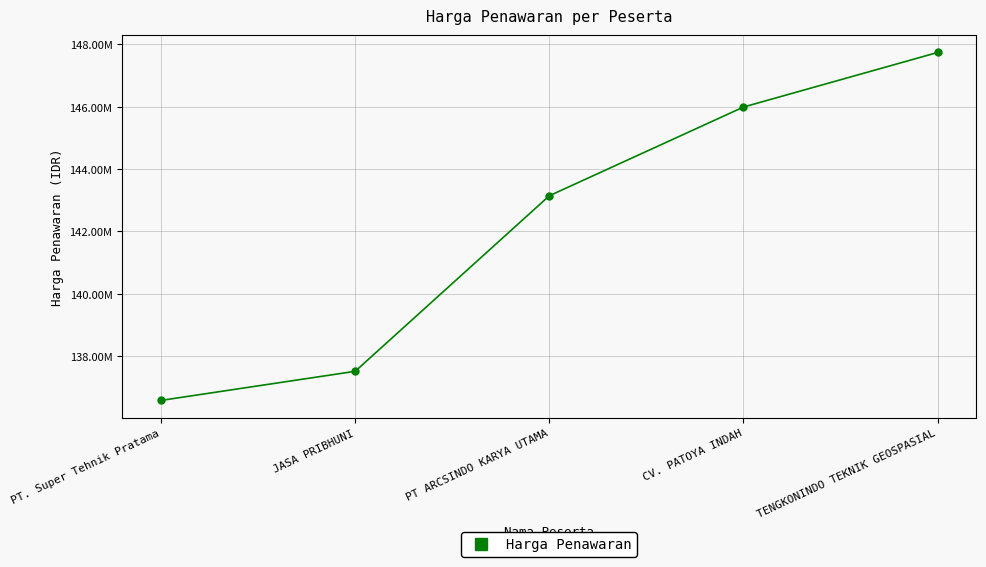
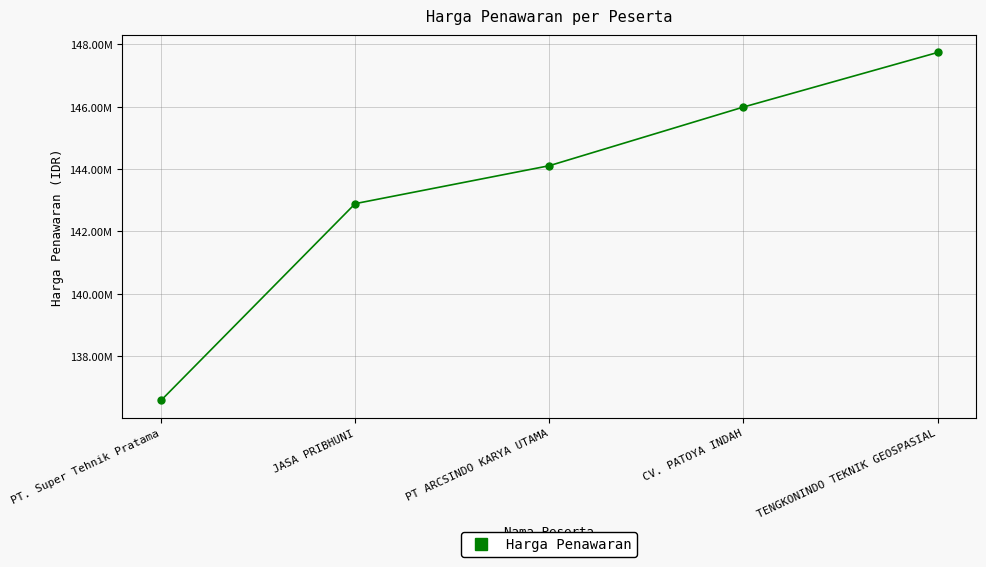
  {
    "PT. Super Tehnik Pratama": 136600000,
-   "JASA PRIBHUNI": 137500000,
-   "PT ARCSINDO KARYA UTAMA": 143100000,
+   "JASA PRIBHUNI": 142900000,
+   "PT ARCSINDO KARYA UTAMA": 144100000,
    "CV. PATOYA INDAH": 146000000,
    "TENGKONINDO TEKNIK GEOSPASIAL": 147700000
  }
